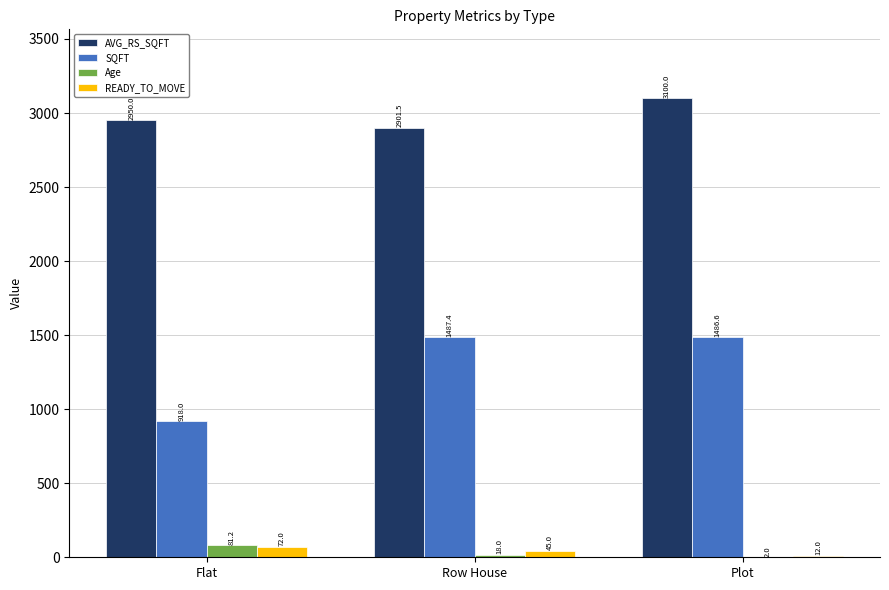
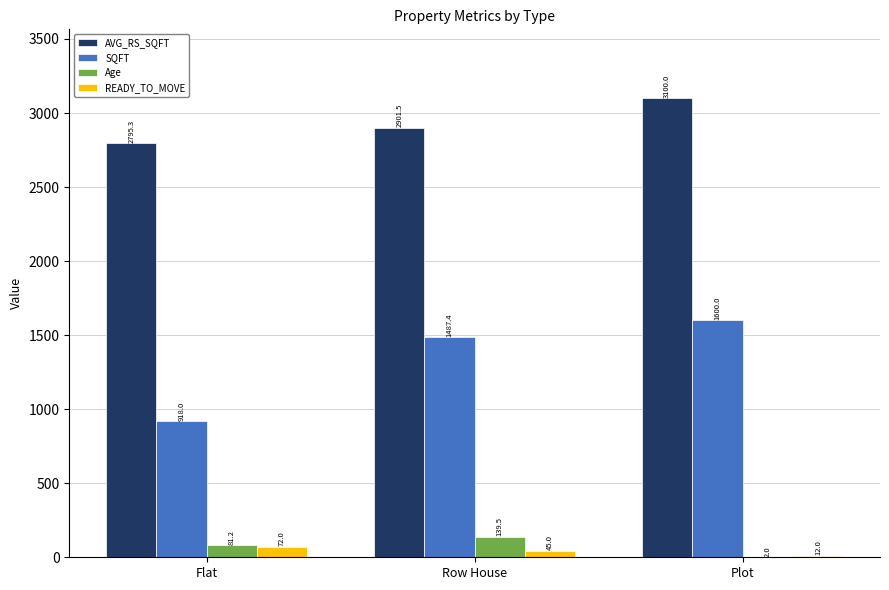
  {
    "AVG_RS_SQFT": {
-     "Flat": 2950.0,
+     "Flat": 2795.3,
      "Row House": 2901.5,
      "Plot": 3100.0
    },
    "SQFT": {
      "Flat": 918.0,
      "Row House": 1487.4,
-     "Plot": 1486.6
+     "Plot": 1600.0
    },
    "Age": {
      "Flat": 81.2,
-     "Row House": 18.0,
+     "Row House": 139.5,
      "Plot": 2.0
    },
    "READY_TO_MOVE": {
      "Flat": 72.0,
      "Row House": 45.0,
      "Plot": 12.0
    }
  }
